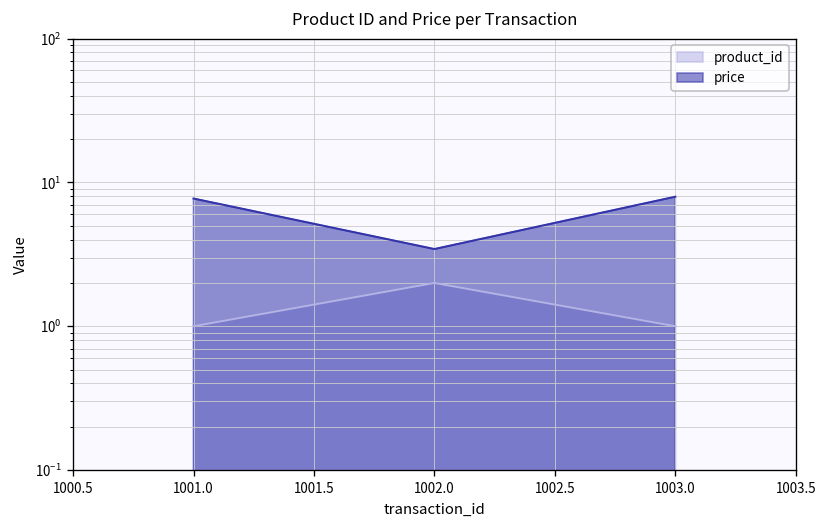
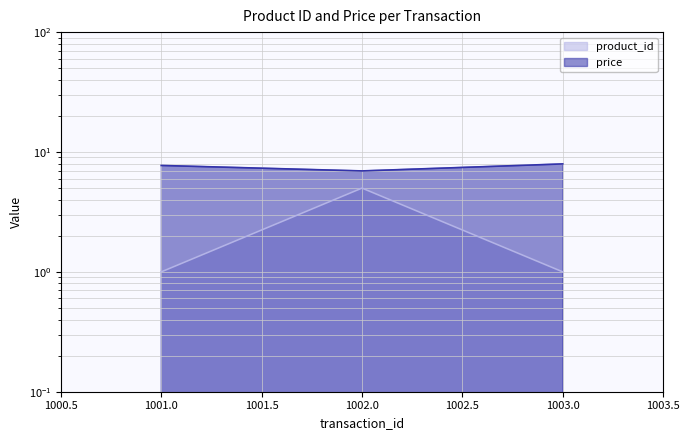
  {
    "product_id": {
      "1001.0": 1,
-     "1002.0": 2,
+     "1002.0": 5,
      "1003.0": 1
    },
    "price": {
      "1001.0": 8,
-     "1002.0": 3.4,
+     "1002.0": 7,
      "1003.0": 8
    }
  }
